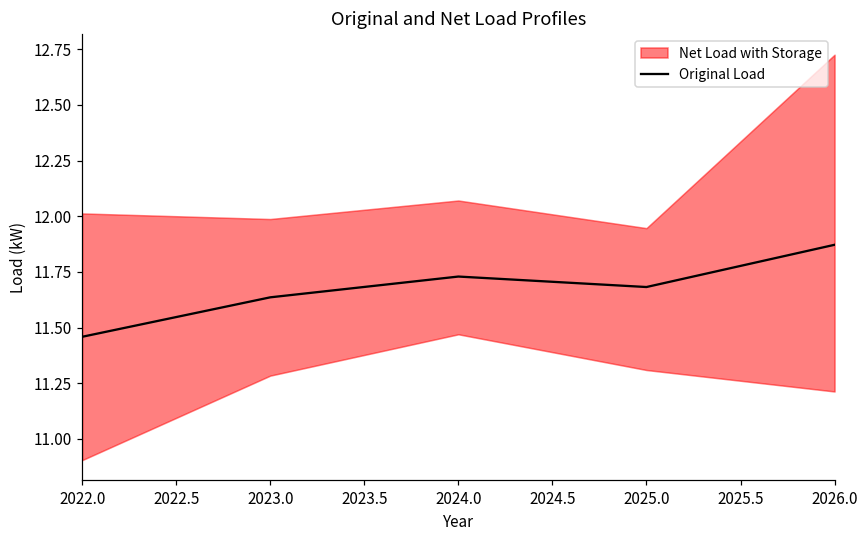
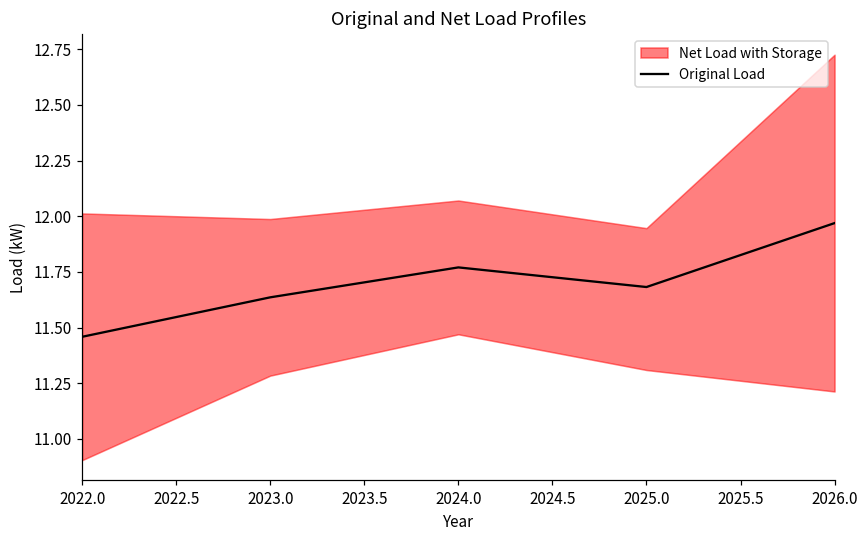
  {
    "Original Load": {
      "2022.0": 11.46,
      "2023.0": 11.64,
-     "2024.0": 11.73,
+     "2024.0": 11.77,
      "2025.0": 11.68,
-     "2026.0": 11.87
+     "2026.0": 11.97
    }
  }
